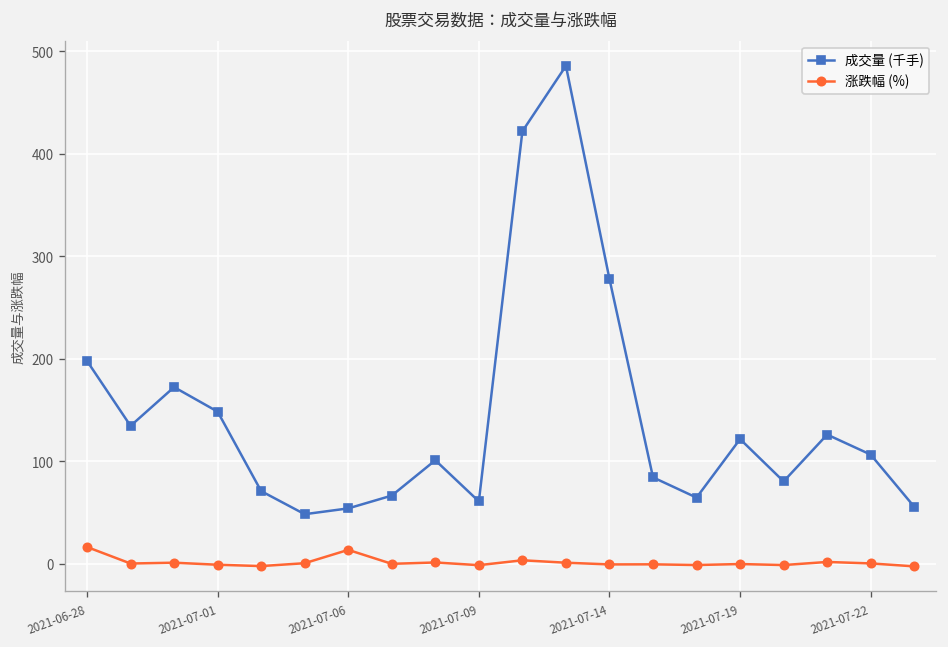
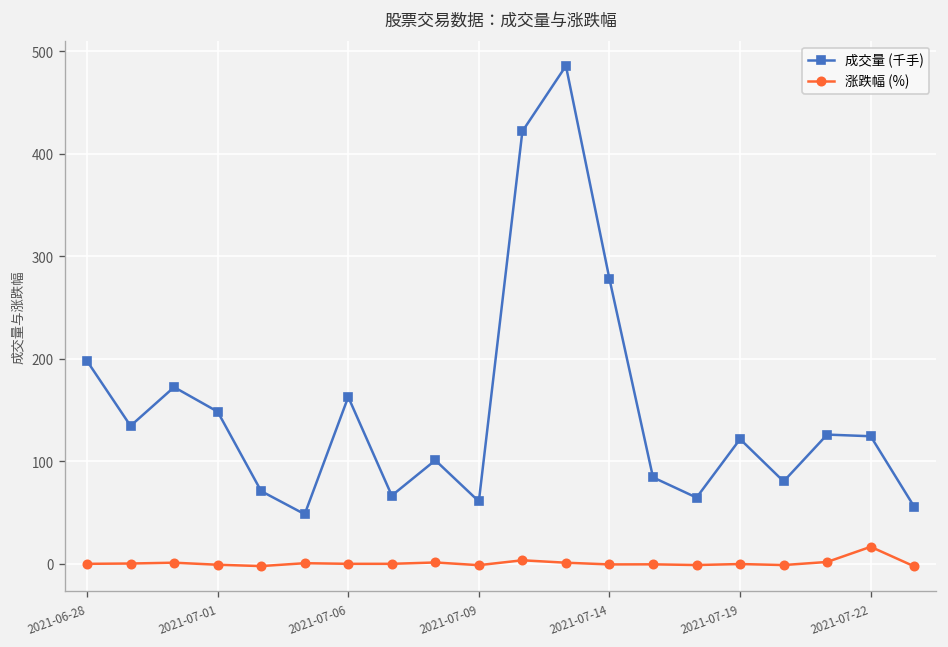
  {
    "成交量 (千手)": {
      "2021-06-28": 200,
      "2021-07-01": 150,
-     "2021-07-06": 50,
+     "2021-07-06": 160,
      "2021-07-09": 60,
      "2021-07-14": 280,
      "2021-07-19": 120,
-     "2021-07-22": 110
+     "2021-07-22": 120
    },
    "涨跌幅 (%)": {
-     "2021-06-28": 20,
+     "2021-06-28": 0,
      "2021-07-01": 0,
-     "2021-07-06": 10,
+     "2021-07-06": 0,
      "2021-07-09": 0,
      "2021-07-14": 0,
      "2021-07-19": 0,
-     "2021-07-22": 0
+     "2021-07-22": 20
    }
  }
